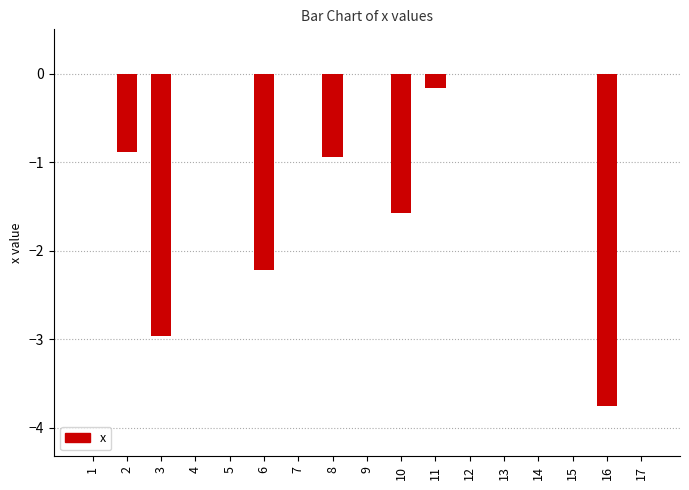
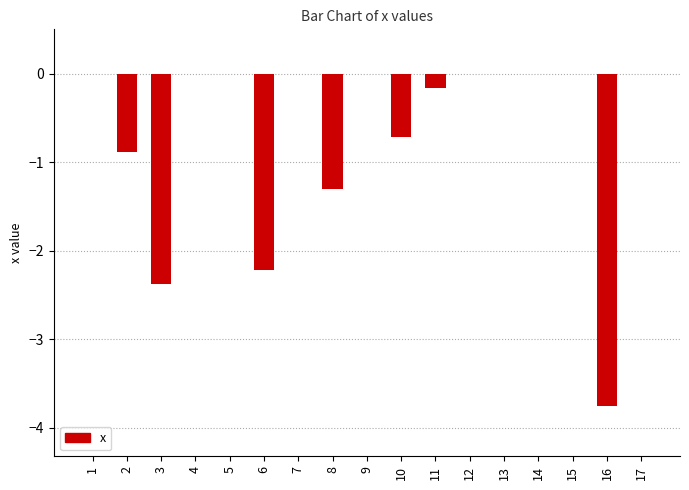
  {
    "1": 0.0,
    "2": -0.9,
-   "3": -3.0,
+   "3": -2.4,
    "4": 0.0,
    "5": 0.0,
    "6": -2.2,
    "7": 0.0,
-   "8": -0.9,
+   "8": -1.3,
    "9": 0.0,
-   "10": -1.6,
+   "10": -0.7,
    "11": -0.2,
    "12": 0.0,
    "13": 0.0,
    "14": 0.0,
    "15": 0.0,
    "16": -3.8,
    "17": 0.0
  }
